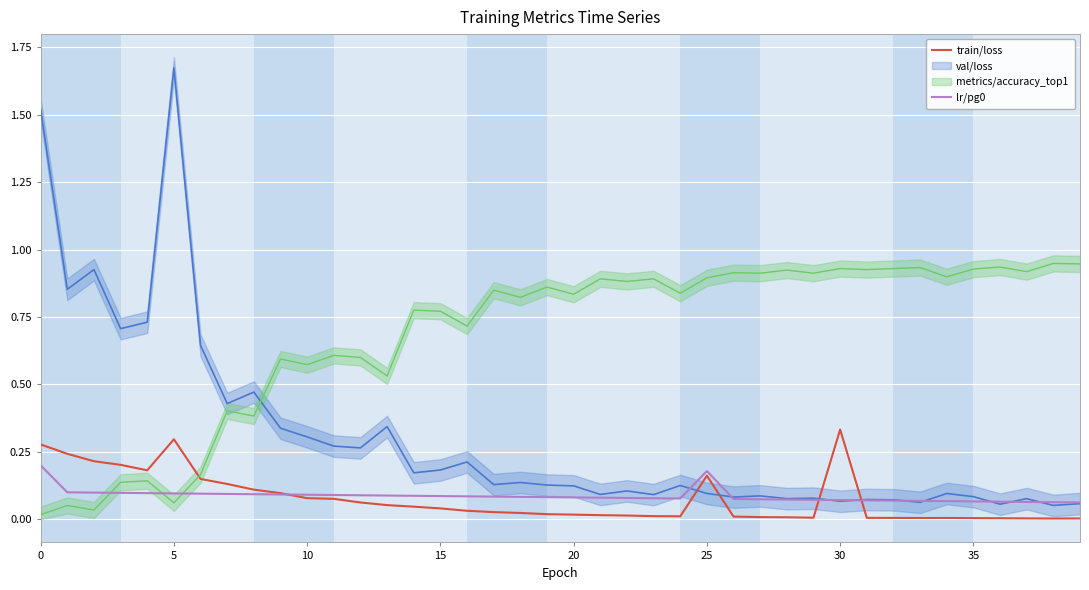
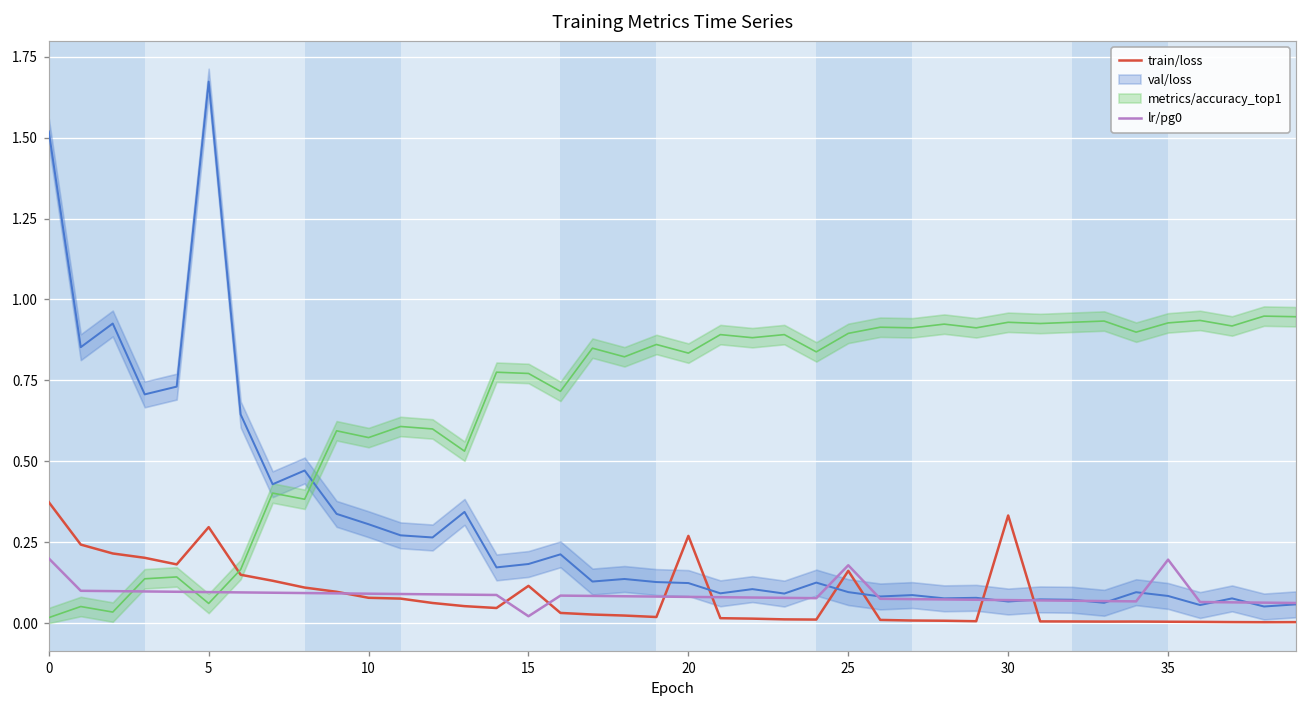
  {
    "train/loss": {
-     "0": 0.28,
+     "0": 0.37,
      "5": 0.30,
      "10": 0.08,
-     "15": 0.04,
-     "20": 0.02,
+     "15": 0.12,
+     "20": 0.27,
      "25": 0.16,
      "30": 0.33,
      "35": 0.00
    },
    "lr/pg0": {
      "0": 0.20,
      "10": 0.09,
-     "15": 0.09,
+     "15": 0.02,
      "20": 0.08,
      "25": 0.18,
-     "35": 0.07
+     "35": 0.20
    }
  }
